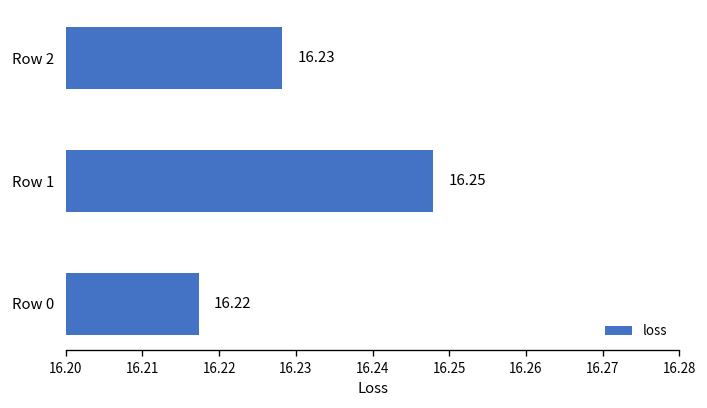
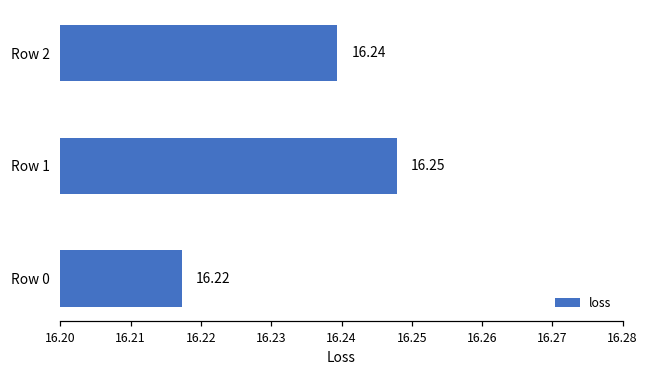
  {
-   "Row 2": 16.23,
+   "Row 2": 16.24,
    "Row 1": 16.25,
    "Row 0": 16.22
  }
